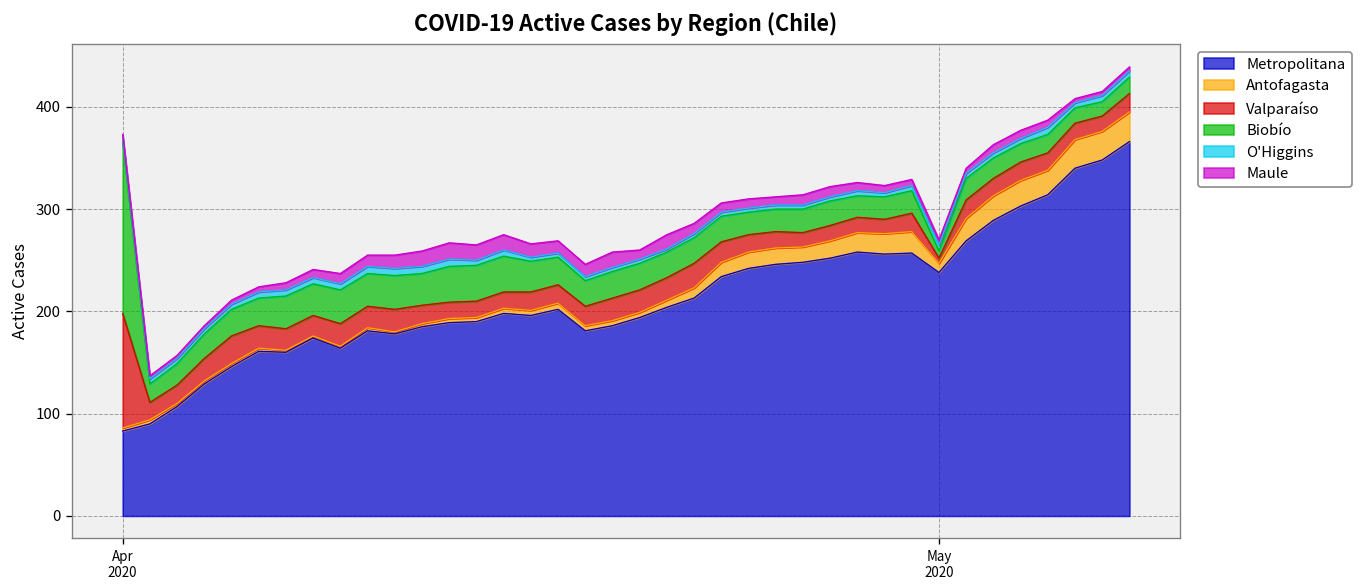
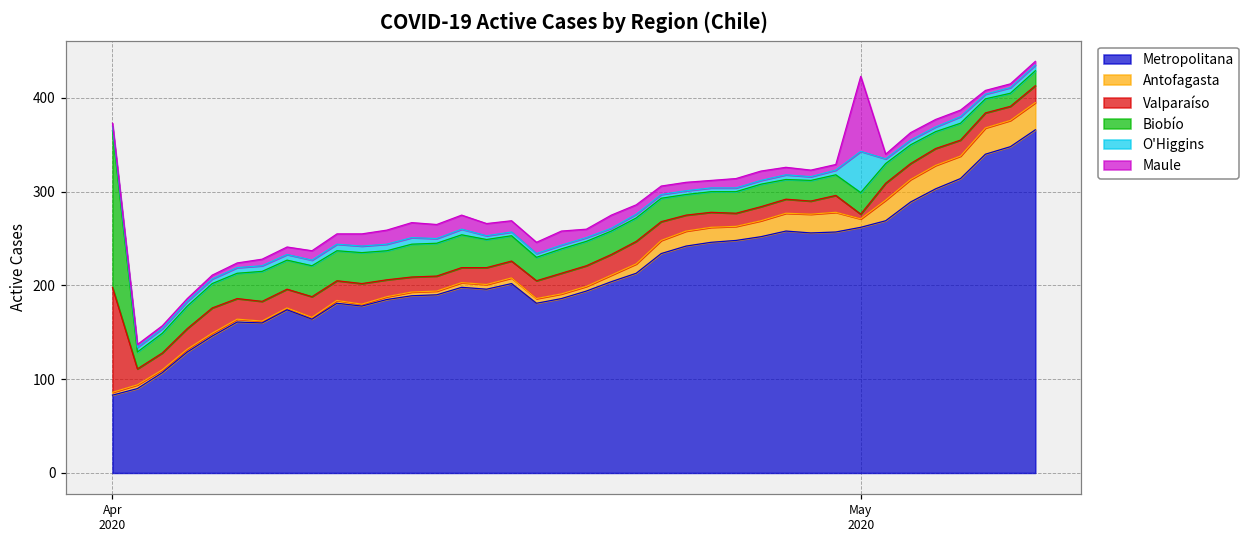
  {
    "Metropolitana": {
-     "May 2020": 240
+     "May 2020": 260
    },
    "Antofagasta": {
      "May 2020": 10
    },
    "Valparaíso": {
      "Apr 2020": 110,
      "May 2020": 10
    },
    "Biobío": {
      "Apr 2020": 170,
-     "May 2020": 10
+     "May 2020": 20
    },
    "O'Higgins": {
      "Apr 2020": 10,
-     "May 2020": 10
+     "May 2020": 40
    },
    "Maule": {
      "Apr 2020": 0,
-     "May 2020": 10
+     "May 2020": 80
    }
  }
